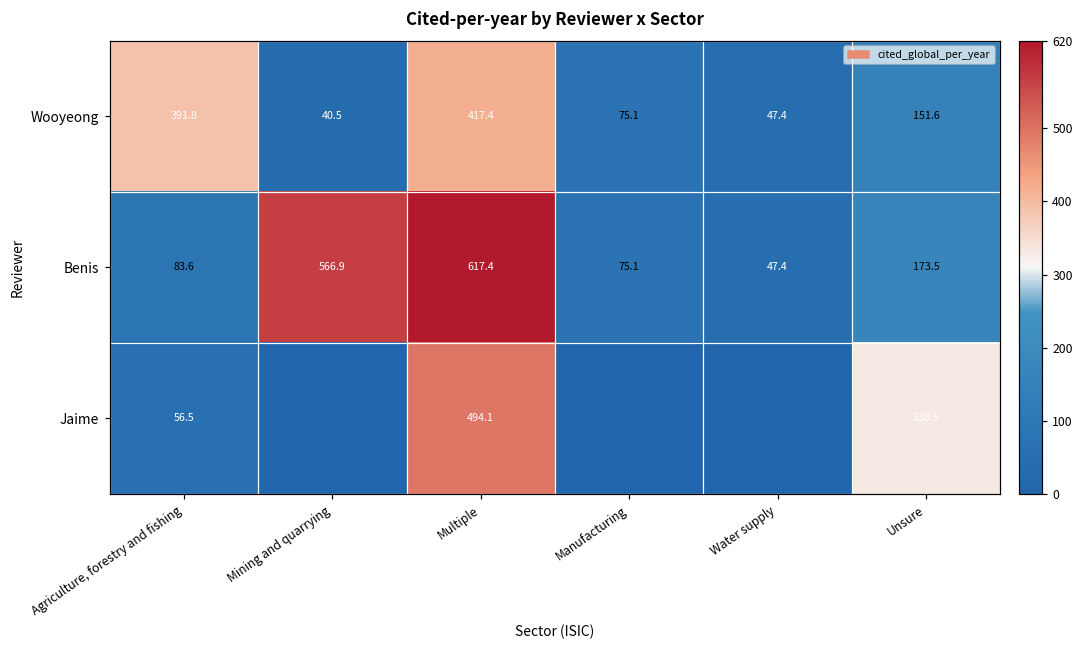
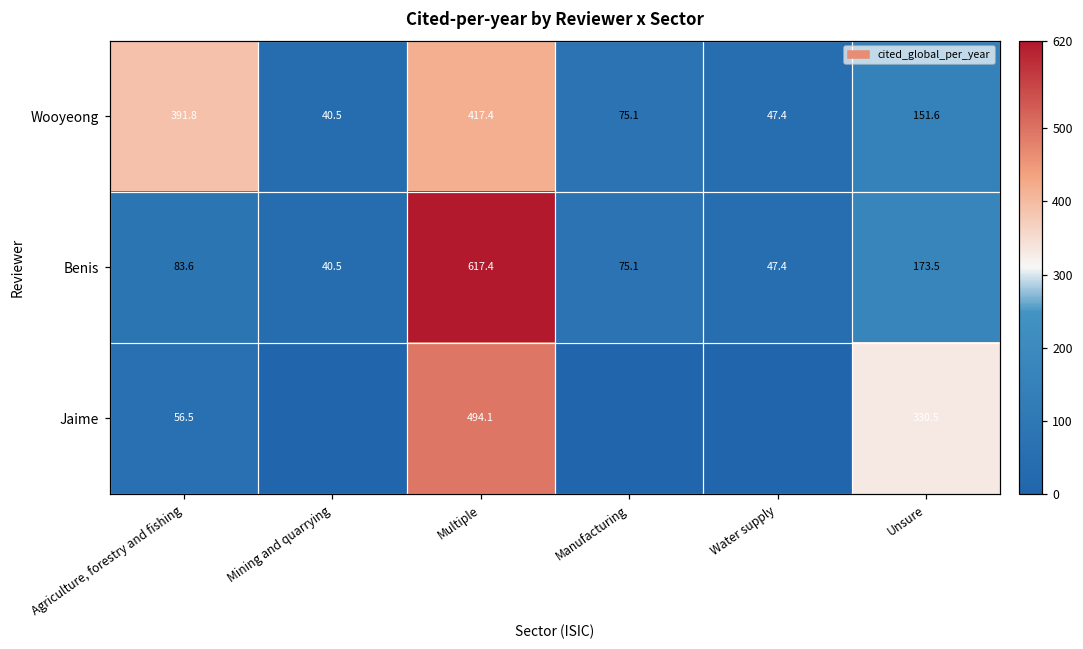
  {
    "Wooyeong": {
      "Agriculture, forestry and fishing": 391.8,
      "Mining and quarrying": 40.5,
      "Multiple": 417.4,
      "Manufacturing": 75.1,
      "Water supply": 47.4,
      "Unsure": 151.6
    },
    "Benis": {
      "Agriculture, forestry and fishing": 83.6,
-     "Mining and quarrying": 566.9,
+     "Mining and quarrying": 40.5,
      "Multiple": 617.4,
      "Manufacturing": 75.1,
      "Water supply": 47.4,
      "Unsure": 173.5
    },
    "Jaime": {
      "Agriculture, forestry and fishing": 56.5,
      "Multiple": 494.1
    }
  }
